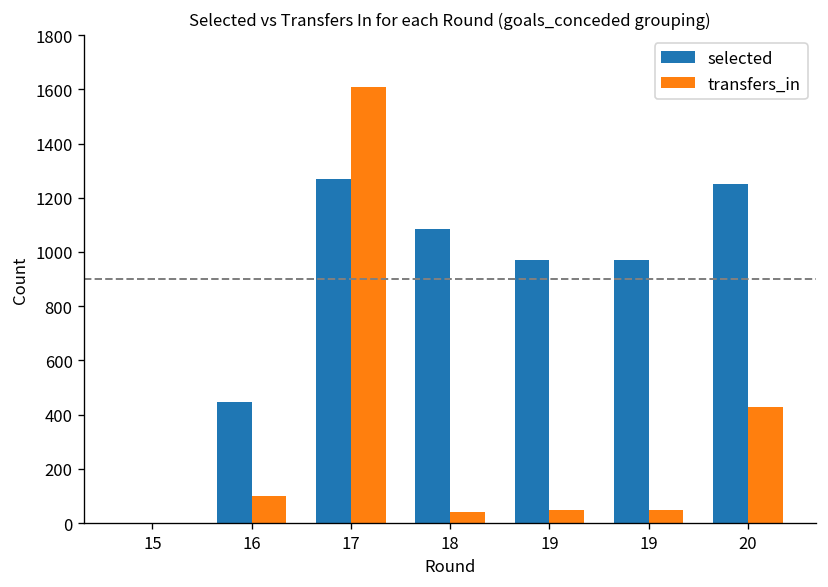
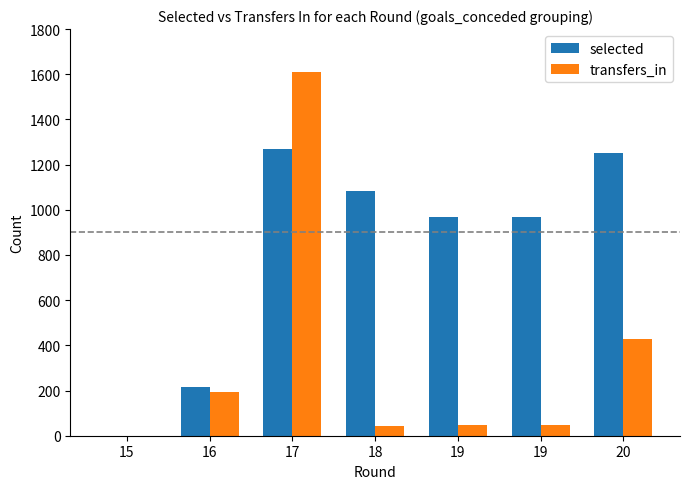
  {
    "selected": {
      "15": 0,
-     "16": 450,
+     "16": 220,
      "17": 1270,
      "18": 1080,
      "20": 1250
    },
    "transfers_in": {
      "15": 0,
-     "16": 100,
+     "16": 190,
      "17": 1610,
      "18": 40,
      "20": 430
    }
  }
